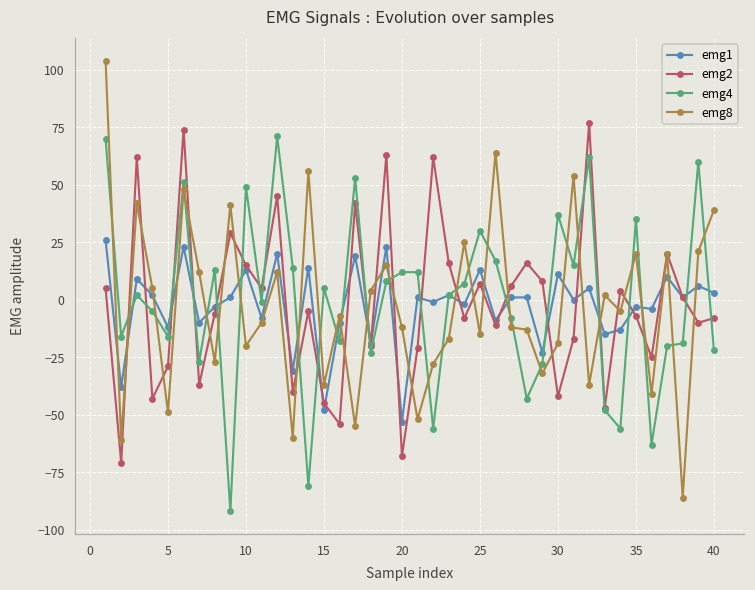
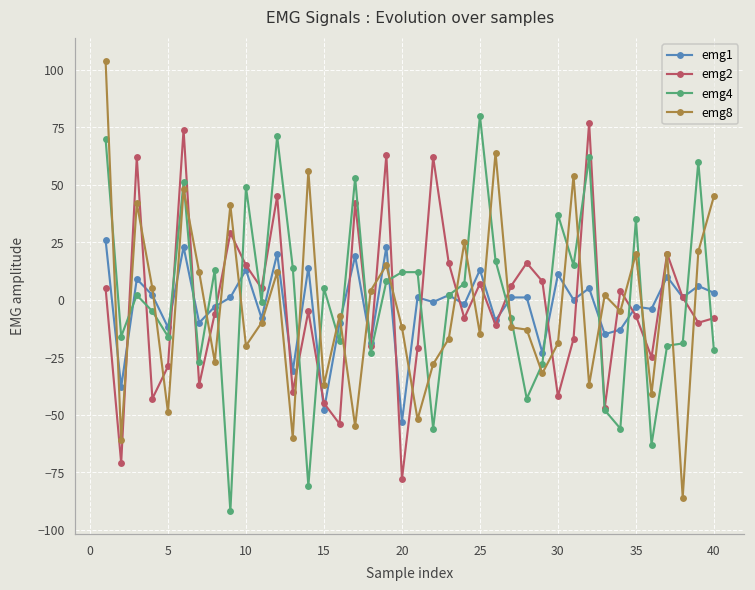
  {
    "emg1": {
      "5": -12,
      "10": 13,
      "15": -48,
      "20": -53,
      "25": 13,
      "30": 11,
      "35": -3,
      "40": 3
    },
    "emg2": {
      "5": -29,
      "10": 15,
      "15": -45,
-     "20": -68,
+     "20": -78,
      "25": 7,
      "30": -42,
      "35": -7,
      "40": -8
    },
    "emg4": {
      "5": -16,
      "10": 49,
      "15": 5,
      "20": 12,
-     "25": 30,
+     "25": 80,
      "30": 37,
      "35": 35,
      "40": -22
    },
    "emg8": {
      "5": -49,
      "10": -20,
      "15": -37,
      "20": -12,
      "25": -15,
      "30": -19,
      "35": 20,
-     "40": 39
+     "40": 45
    }
  }
